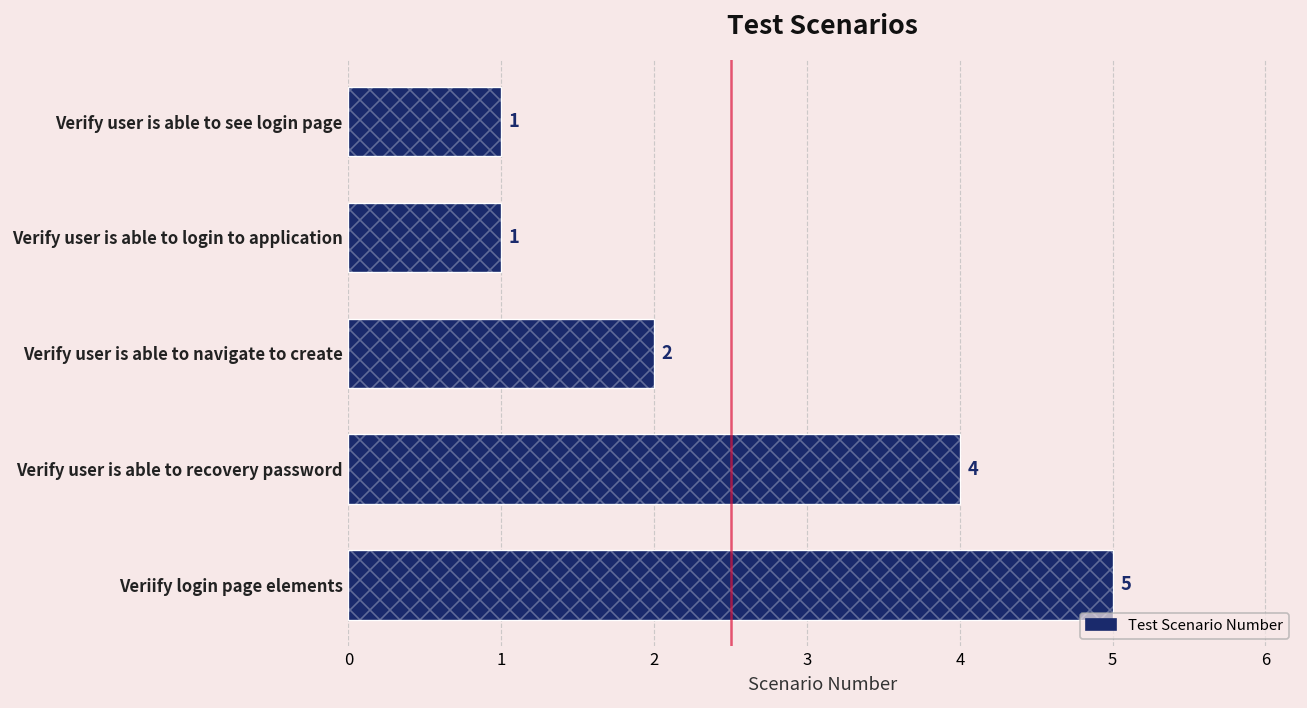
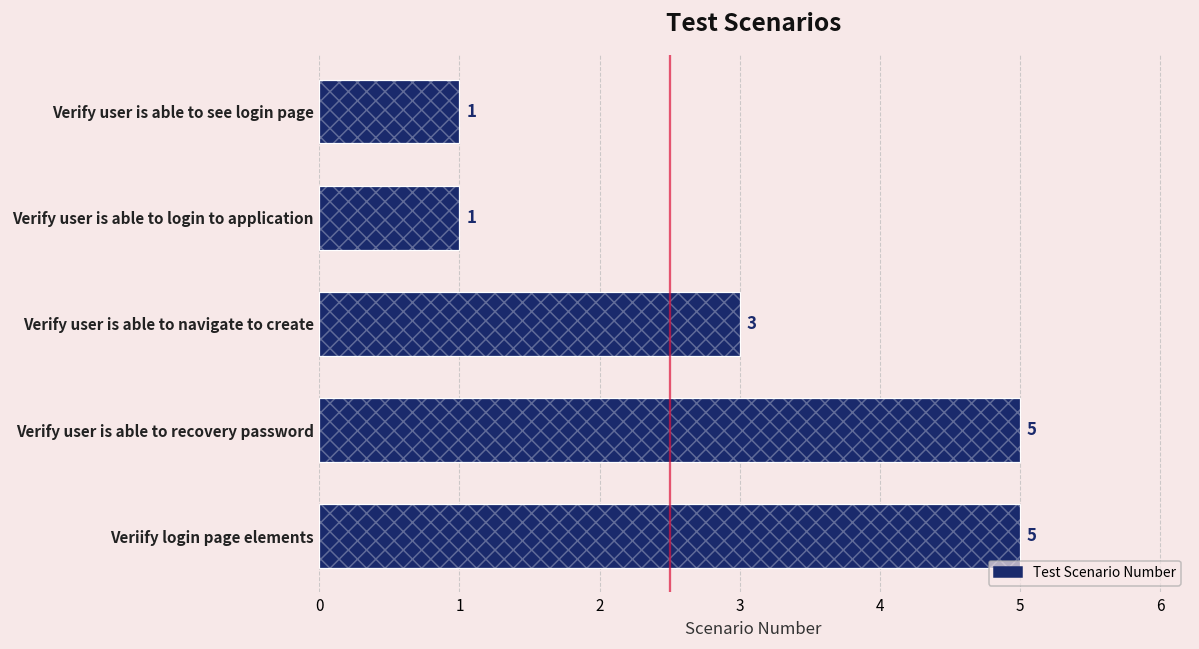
  {
    "Verify user is able to see login page": 1,
    "Verify user is able to login to application": 1,
-   "Verify user is able to navigate to create": 2,
-   "Verify user is able to recovery password": 4,
+   "Verify user is able to navigate to create": 3,
+   "Verify user is able to recovery password": 5,
    "Veriify login page elements": 5
  }
